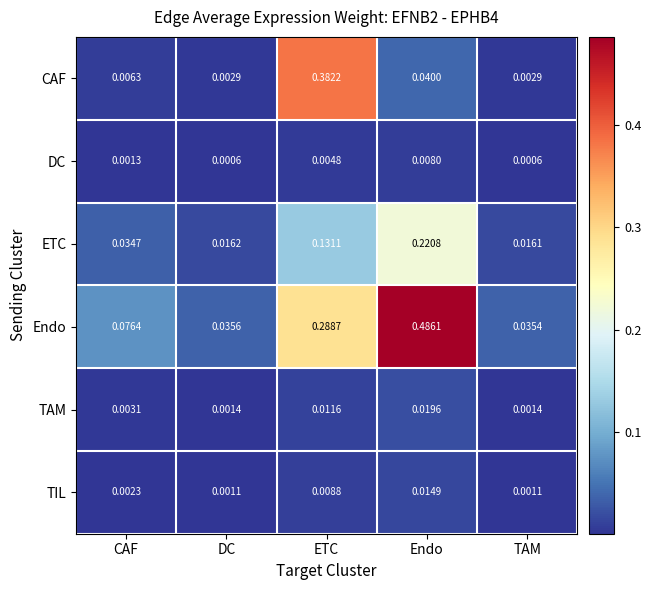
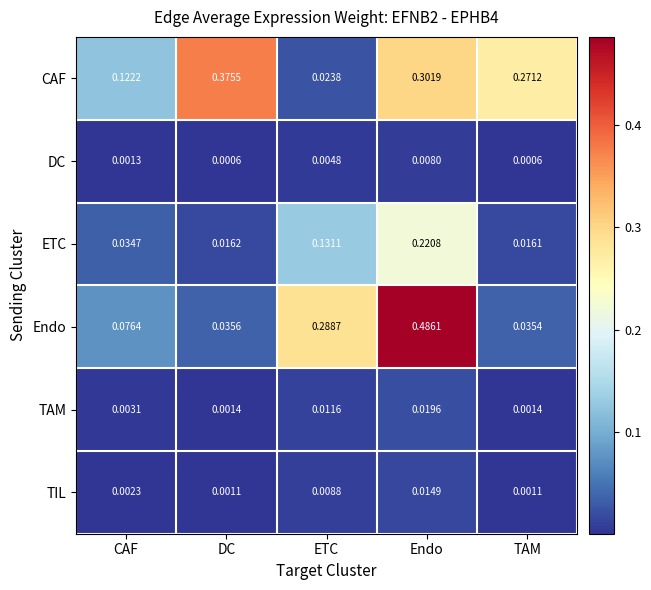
  {
    "CAF": {
-     "CAF": 0.0063,
-     "DC": 0.0029,
-     "ETC": 0.3822,
-     "Endo": 0.0400,
-     "TAM": 0.0029
+     "CAF": 0.1222,
+     "DC": 0.3755,
+     "ETC": 0.0238,
+     "Endo": 0.3019,
+     "TAM": 0.2712
    },
    "DC": {
      "CAF": 0.0013,
      "DC": 0.0006,
      "ETC": 0.0048,
      "Endo": 0.0080,
      "TAM": 0.0006
    },
    "ETC": {
      "CAF": 0.0347,
      "DC": 0.0162,
      "ETC": 0.1311,
      "Endo": 0.2208,
      "TAM": 0.0161
    },
    "Endo": {
      "CAF": 0.0764,
      "DC": 0.0356,
      "ETC": 0.2887,
      "Endo": 0.4861,
      "TAM": 0.0354
    },
    "TAM": {
      "CAF": 0.0031,
      "DC": 0.0014,
      "ETC": 0.0116,
      "Endo": 0.0196,
      "TAM": 0.0014
    },
    "TIL": {
      "CAF": 0.0023,
      "DC": 0.0011,
      "ETC": 0.0088,
      "Endo": 0.0149,
      "TAM": 0.0011
    }
  }
